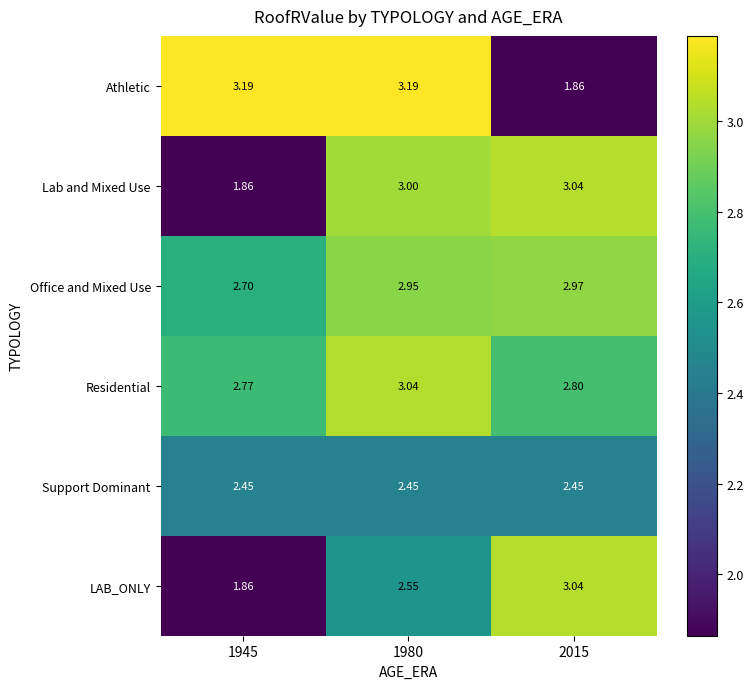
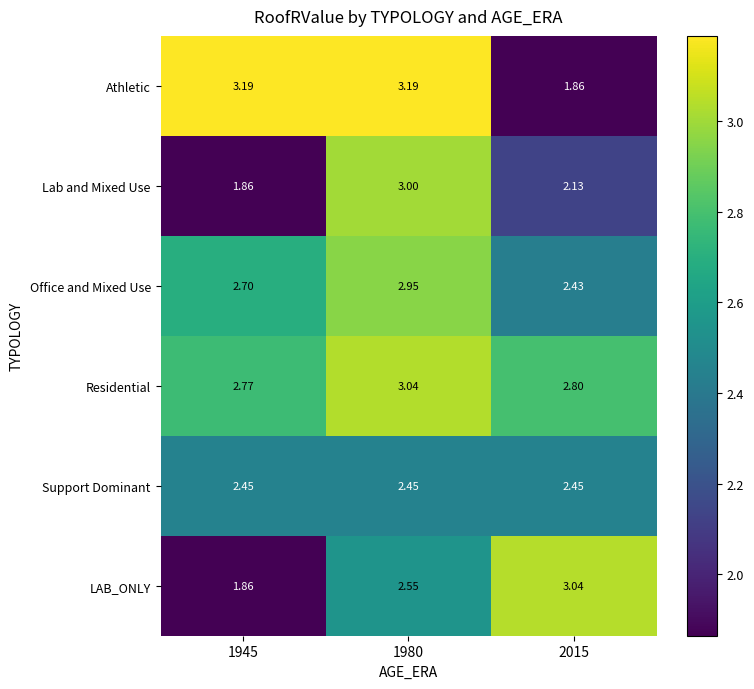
  {
    "Athletic": {
      "1945": 3.19,
      "1980": 3.19,
      "2015": 1.86
    },
    "Lab and Mixed Use": {
      "1945": 1.86,
      "1980": 3.00,
-     "2015": 3.04
+     "2015": 2.13
    },
    "Office and Mixed Use": {
      "1945": 2.70,
      "1980": 2.95,
-     "2015": 2.97
+     "2015": 2.43
    },
    "Residential": {
      "1945": 2.77,
      "1980": 3.04,
      "2015": 2.80
    },
    "Support Dominant": {
      "1945": 2.45,
      "1980": 2.45,
      "2015": 2.45
    },
    "LAB_ONLY": {
      "1945": 1.86,
      "1980": 2.55,
      "2015": 3.04
    }
  }
